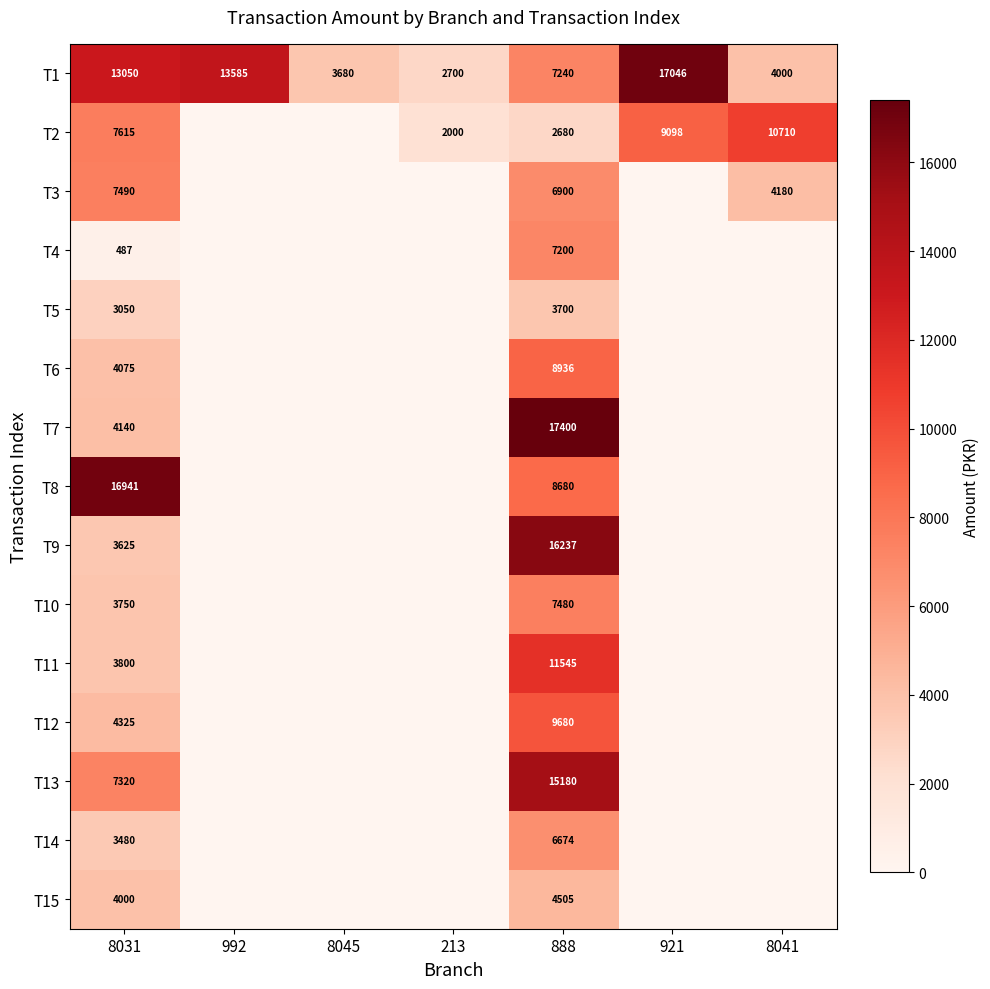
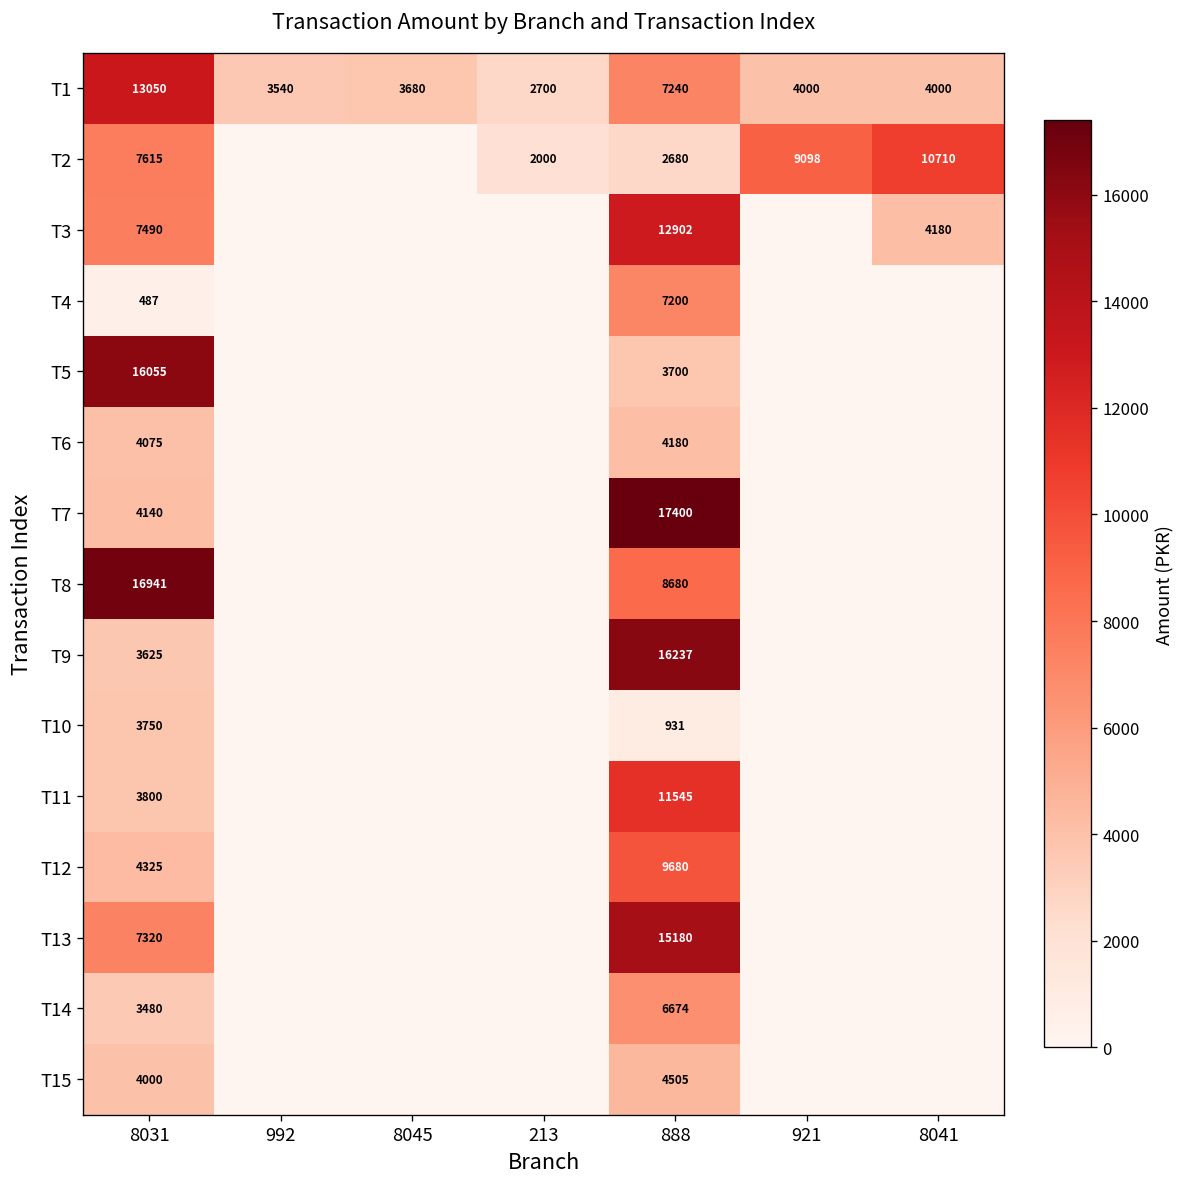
  {
    "T1": {
      "8031": 13050,
-     "992": 13585,
+     "992": 3540,
      "8045": 3680,
      "213": 2700,
      "888": 7240,
-     "921": 17046,
+     "921": 4000,
      "8041": 4000
    },
    "T2": {
      "8031": 7615,
      "213": 2000,
      "888": 2680,
      "921": 9098,
      "8041": 10710
    },
    "T3": {
      "8031": 7490,
-     "888": 6900,
+     "888": 12902,
      "8041": 4180
    },
    "T4": {
      "8031": 487,
      "888": 7200
    },
    "T5": {
-     "8031": 3050,
+     "8031": 16055,
      "888": 3700
    },
    "T6": {
      "8031": 4075,
-     "888": 8936
+     "888": 4180
    },
    "T7": {
      "8031": 4140,
      "888": 17400
    },
    "T8": {
      "8031": 16941,
      "888": 8680
    },
    "T9": {
      "8031": 3625,
      "888": 16237
    },
    "T10": {
      "8031": 3750,
-     "888": 7480
+     "888": 931
    },
    "T11": {
      "8031": 3800,
      "888": 11545
    },
    "T12": {
      "8031": 4325,
      "888": 9680
    },
    "T13": {
      "8031": 7320,
      "888": 15180
    },
    "T14": {
      "8031": 3480,
      "888": 6674
    },
    "T15": {
      "8031": 4000,
      "888": 4505
    }
  }
